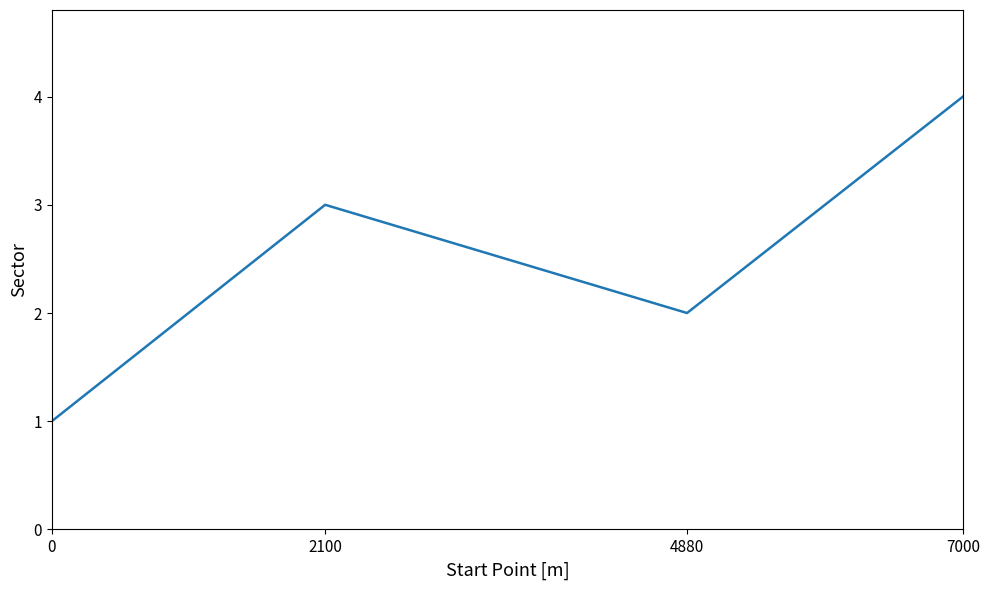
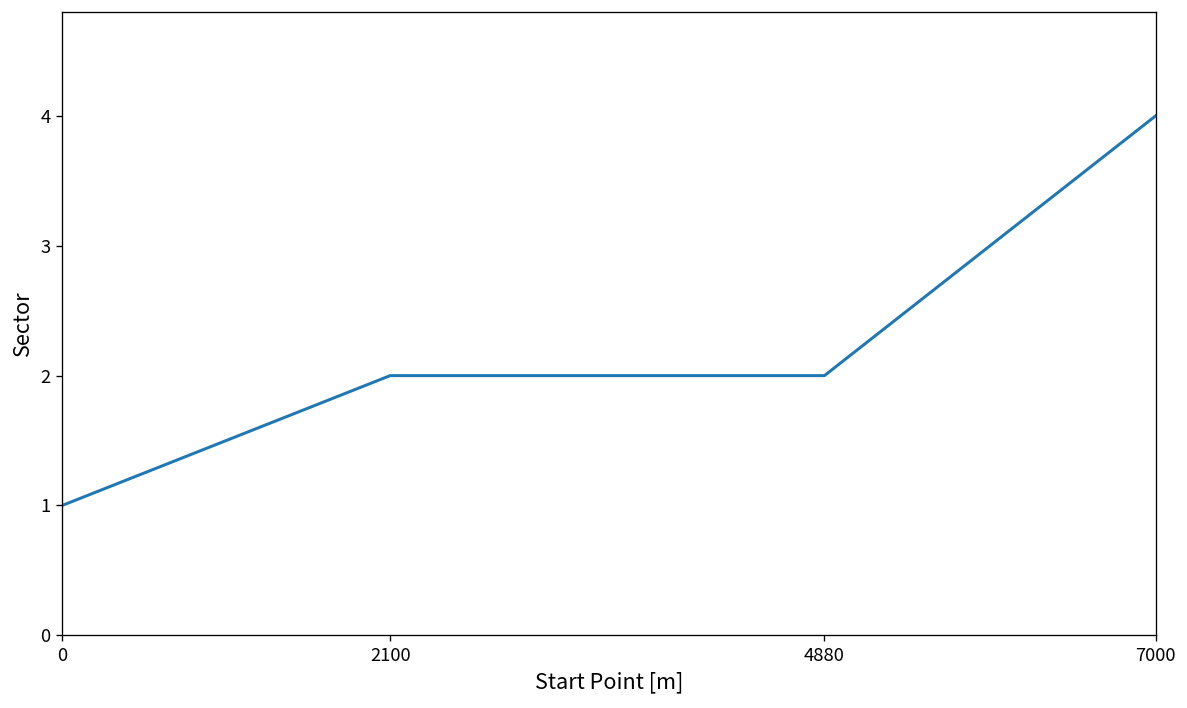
  {
    "0": 1,
-   "2100": 3,
+   "2100": 2,
    "4880": 2,
    "7000": 4
  }
